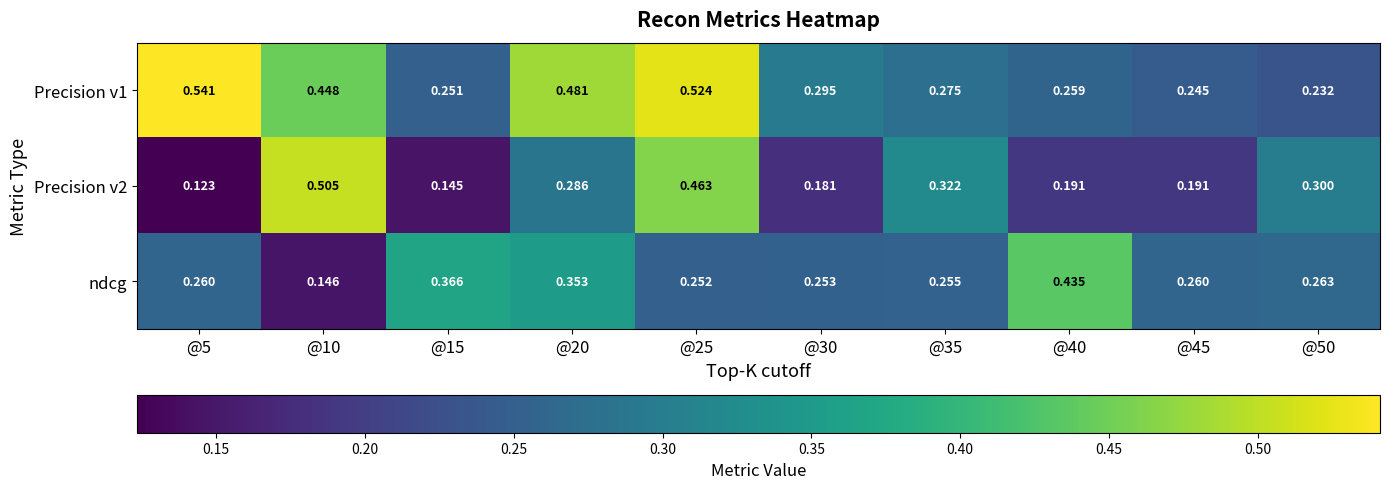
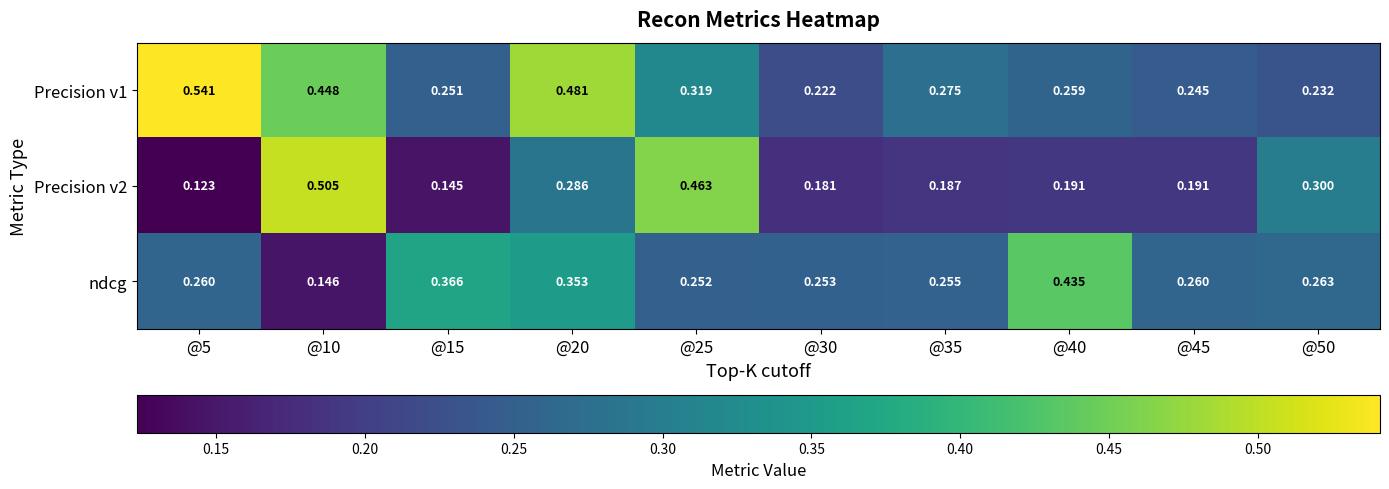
  {
    "Precision v1": {
      "@5": 0.541,
      "@10": 0.448,
      "@15": 0.251,
      "@20": 0.481,
-     "@25": 0.524,
-     "@30": 0.295,
+     "@25": 0.319,
+     "@30": 0.222,
      "@35": 0.275,
      "@40": 0.259,
      "@45": 0.245,
      "@50": 0.232
    },
    "Precision v2": {
      "@5": 0.123,
      "@10": 0.505,
      "@15": 0.145,
      "@20": 0.286,
      "@25": 0.463,
      "@30": 0.181,
-     "@35": 0.322,
+     "@35": 0.187,
      "@40": 0.191,
      "@45": 0.191,
      "@50": 0.300
    },
    "ndcg": {
      "@5": 0.260,
      "@10": 0.146,
      "@15": 0.366,
      "@20": 0.353,
      "@25": 0.252,
      "@30": 0.253,
      "@35": 0.255,
      "@40": 0.435,
      "@45": 0.260,
      "@50": 0.263
    }
  }
